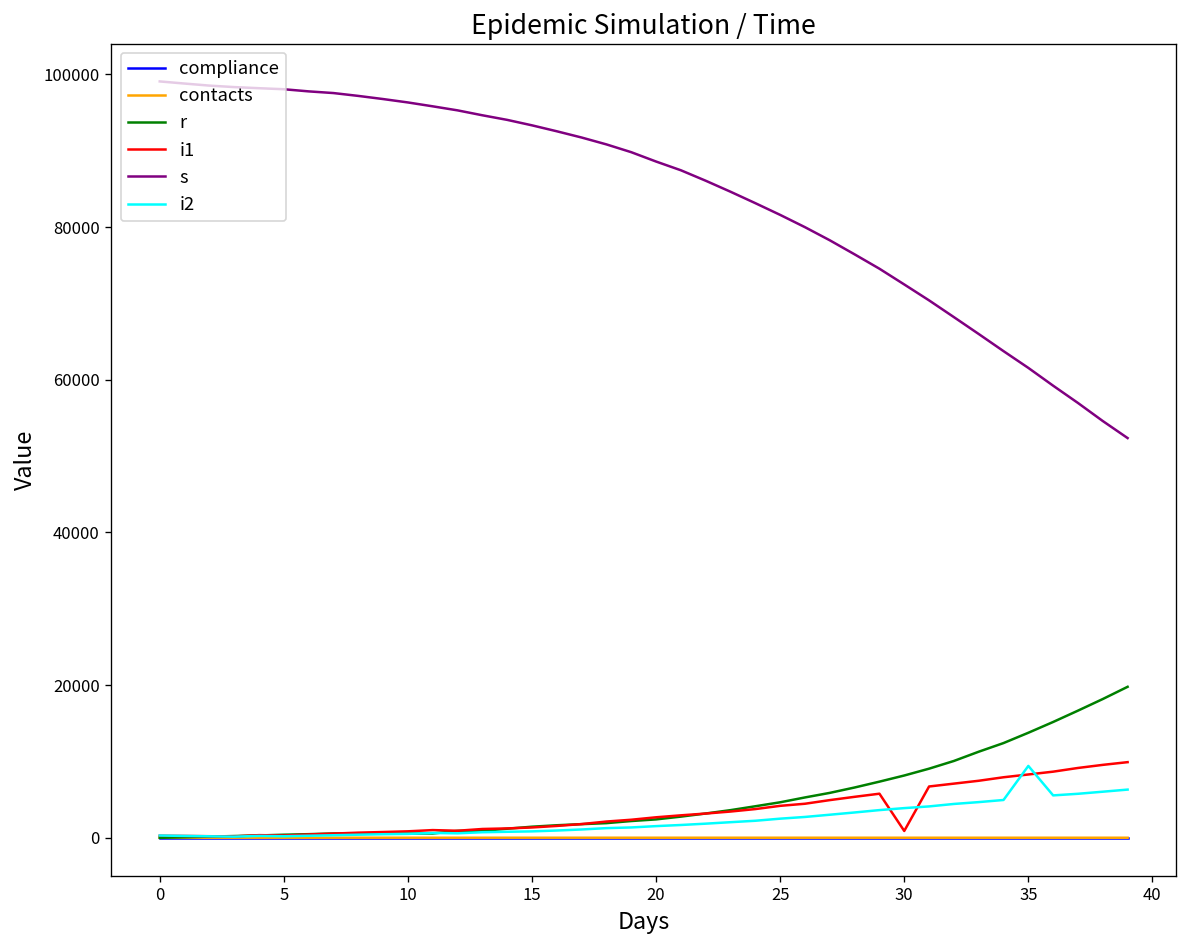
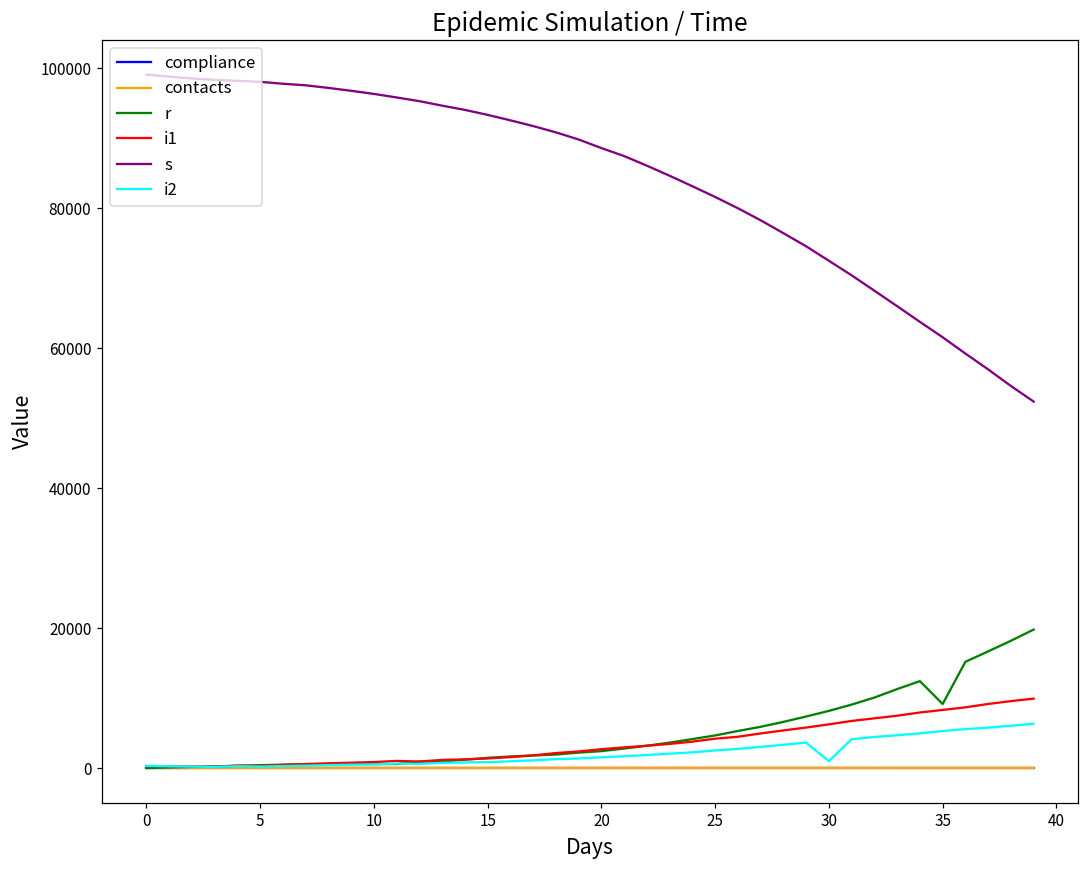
  {
    "contacts": {
      "10": 0,
      "15": 0,
      "20": 0,
      "25": 0,
      "30": 0,
      "35": 0
    },
    "r": {
      "25": 5000,
      "30": 8000,
-     "35": 14000
+     "35": 9000
    },
    "i1": {
      "25": 4000,
-     "30": 1000,
+     "30": 6000,
      "35": 8000
    },
    "s": {
      "10": 96000,
      "15": 93000,
      "20": 89000,
      "25": 82000,
      "30": 72000,
      "35": 62000
    },
    "i2": {
      "15": 1000,
      "20": 2000,
      "25": 3000,
-     "30": 4000,
-     "35": 9000
+     "30": 1000,
+     "35": 5000
    }
  }
